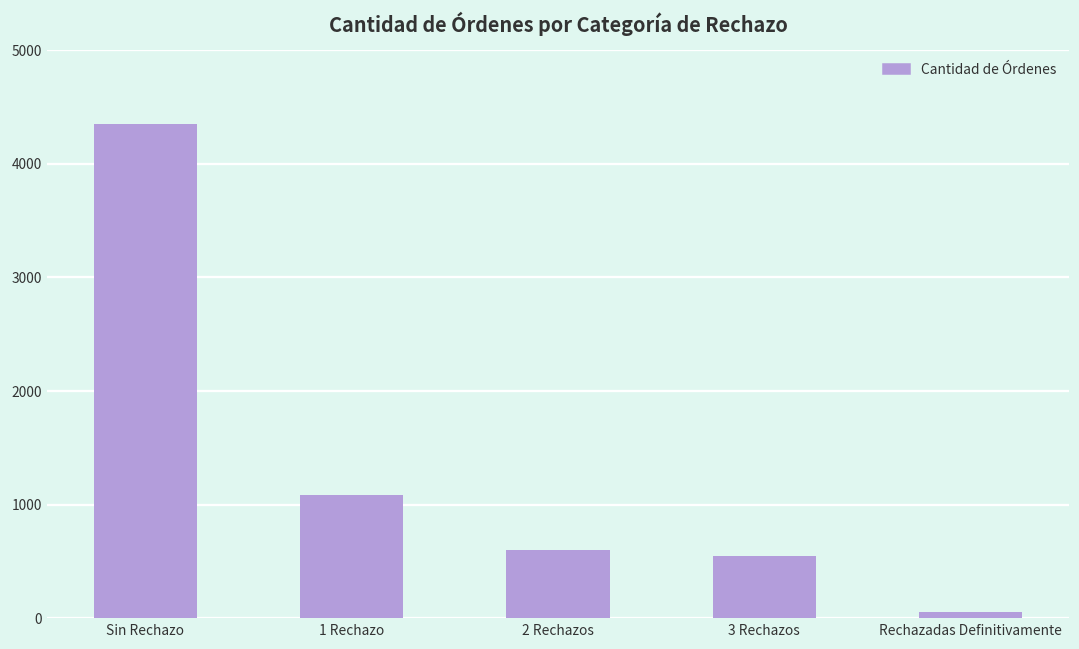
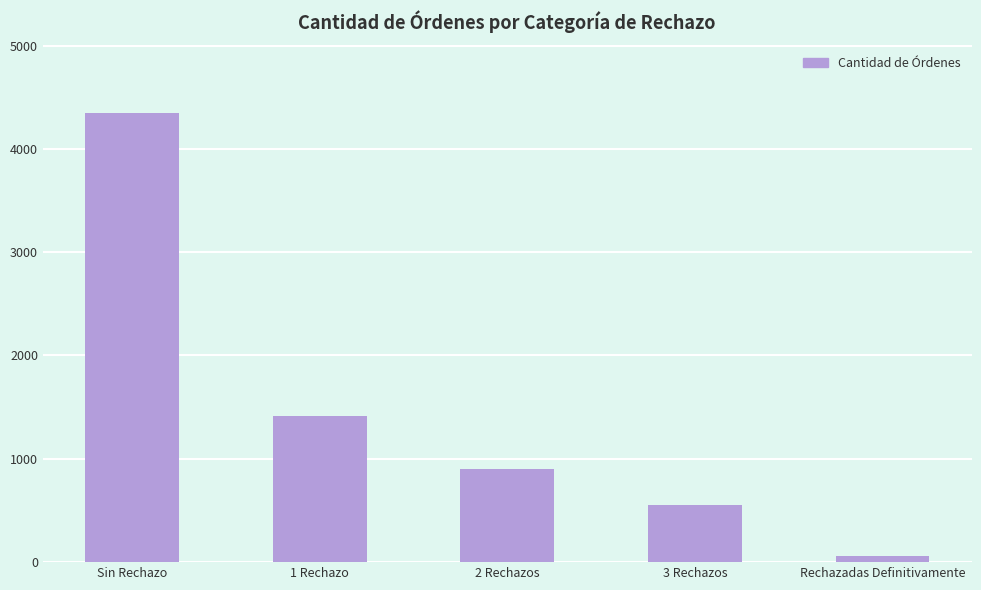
  {
    "Sin Rechazo": 4350,
-   "1 Rechazo": 1090,
-   "2 Rechazos": 600,
+   "1 Rechazo": 1410,
+   "2 Rechazos": 900,
    "3 Rechazos": 550,
    "Rechazadas Definitivamente": 60
  }
